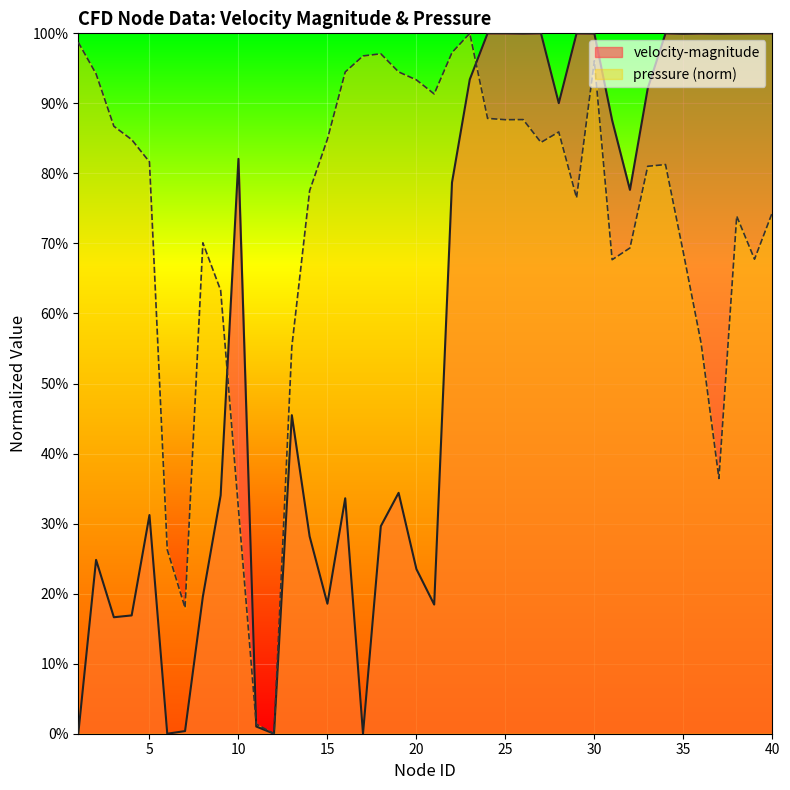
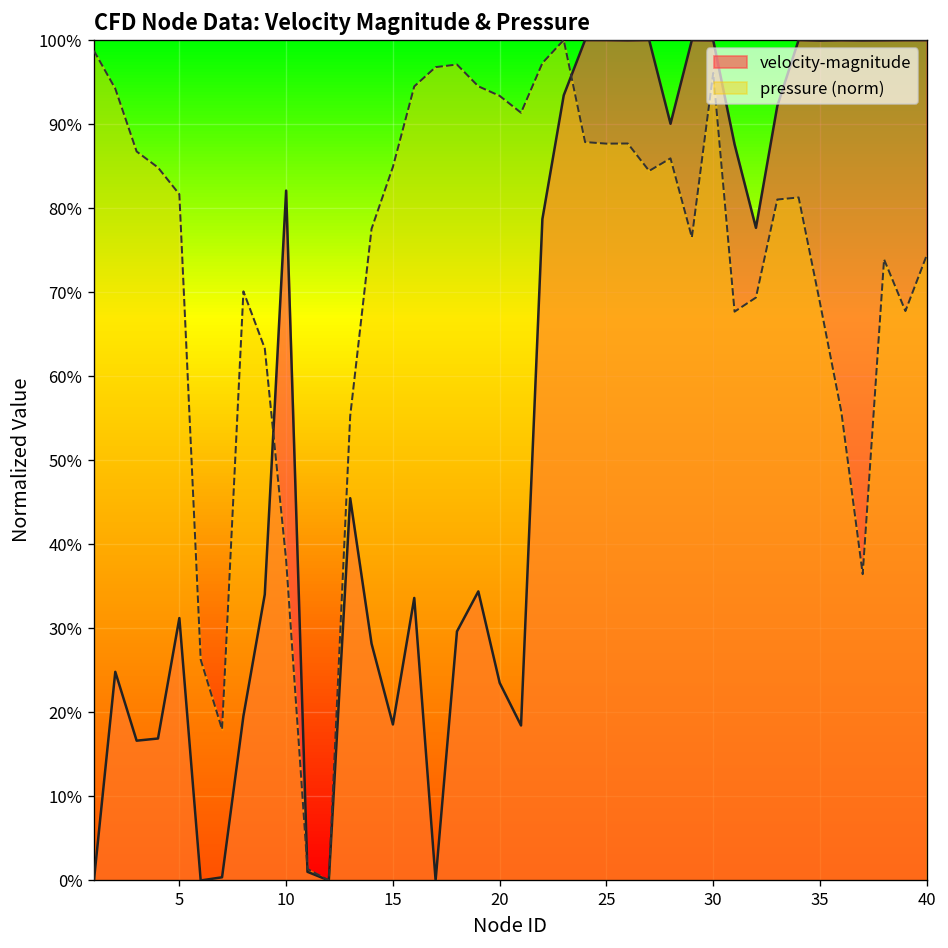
  {
    "velocity-magnitude": {
      "5": "31%",
      "10": "82%",
      "15": "19%",
      "20": "24%",
      "25": "100%",
      "30": "100%",
      "35": "100%",
      "40": "100%"
    },
    "pressure (norm)": {
      "5": "82%",
-     "10": "32%",
+     "10": "38%",
      "15": "85%",
      "20": "93%",
      "25": "88%",
      "35": "69%",
      "40": "74%"
    }
  }
